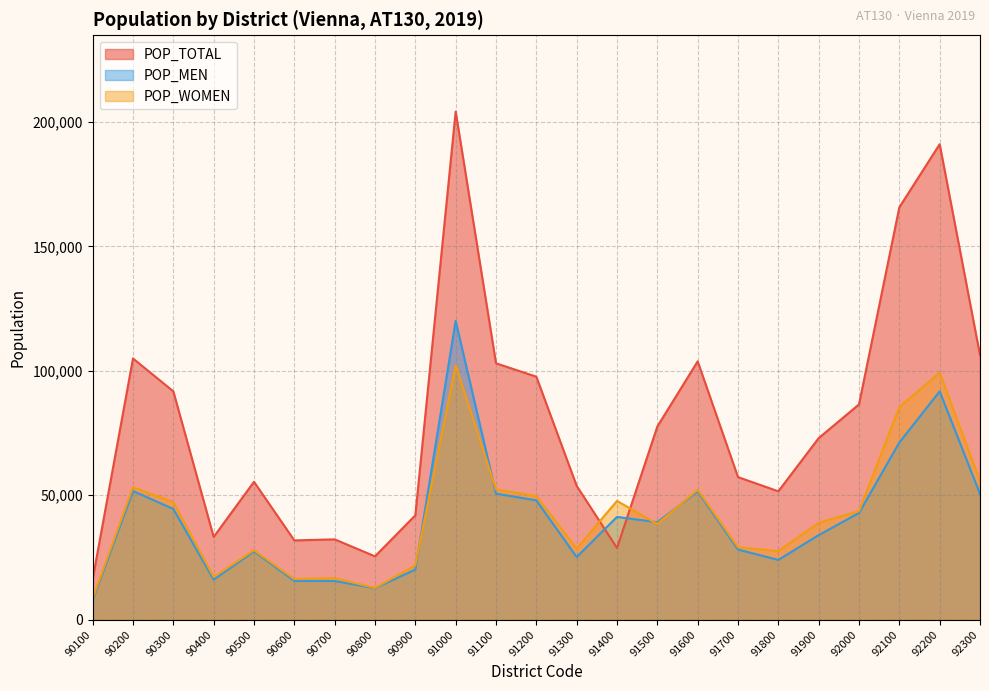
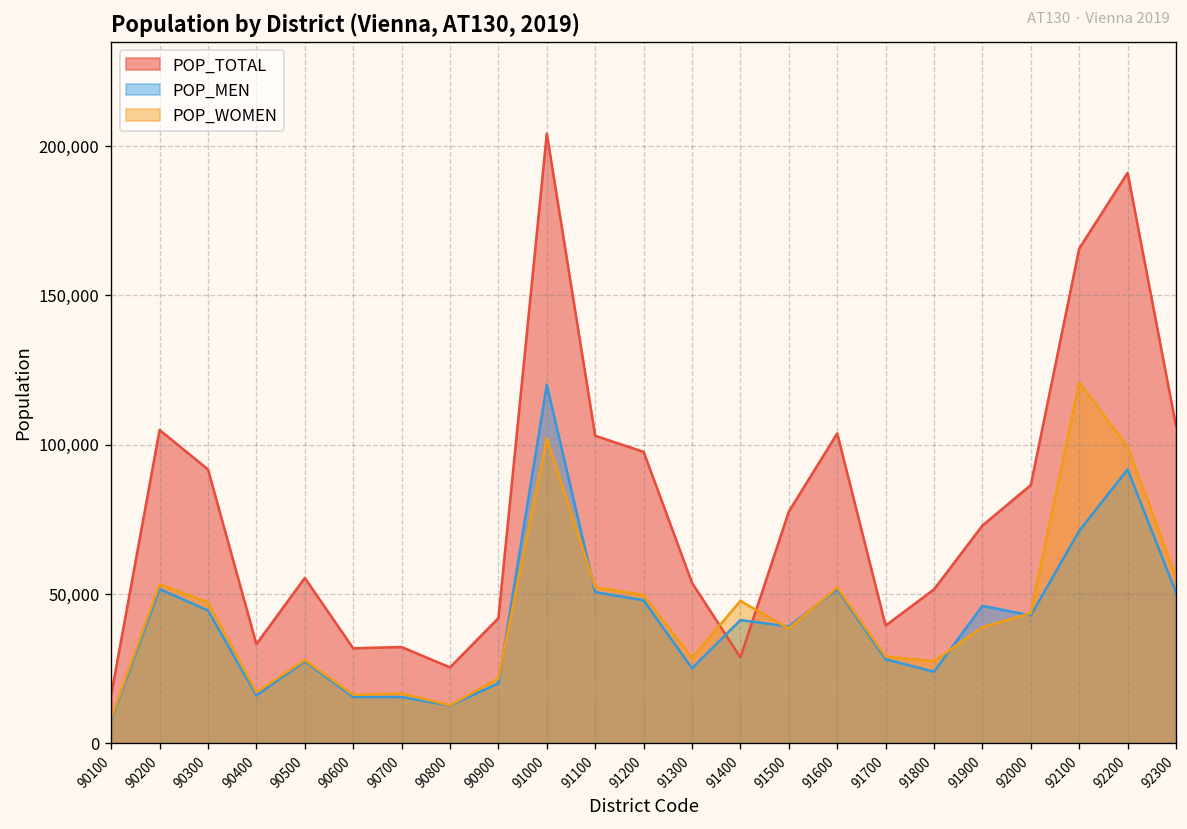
  {
    "POP_TOTAL": {
      "90100": "16,000",
      "90200": "105,000",
      "90300": "92,000",
      "90400": "33,000",
      "90500": "55,000",
      "90600": "32,000",
      "90700": "32,000",
      "90800": "25,000",
      "90900": "42,000",
      "91000": "204,000",
      "91100": "103,000",
      "91200": "98,000",
      "91300": "54,000",
      "91400": "29,000",
      "91500": "78,000",
      "91600": "104,000",
-     "91700": "57,000",
+     "91700": "39,000",
      "91800": "52,000",
      "91900": "73,000",
      "92000": "87,000",
      "92100": "166,000",
      "92200": "191,000",
      "92300": "106,000"
    },
    "POP_MEN": {
      "90200": "52,000",
      "90300": "45,000",
      "90400": "16,000",
      "90700": "16,000",
      "90900": "20,000",
      "91000": "120,000",
      "91100": "51,000",
      "91200": "48,000",
      "91300": "25,000",
      "91400": "41,000",
      "91800": "24,000",
-     "91900": "34,000",
+     "91900": "46,000",
      "92100": "71,000",
      "92200": "92,000",
      "92300": "51,000"
    },
    "POP_WOMEN": {
      "90200": "53,000",
      "90300": "47,000",
      "90400": "17,000",
      "90700": "17,000",
      "90900": "22,000",
      "91000": "102,000",
      "91100": "52,000",
      "91200": "50,000",
      "91300": "29,000",
      "91400": "48,000",
      "91800": "28,000",
      "91900": "39,000",
-     "92100": "85,000",
+     "92100": "121,000",
      "92200": "99,000",
      "92300": "56,000"
    }
  }
